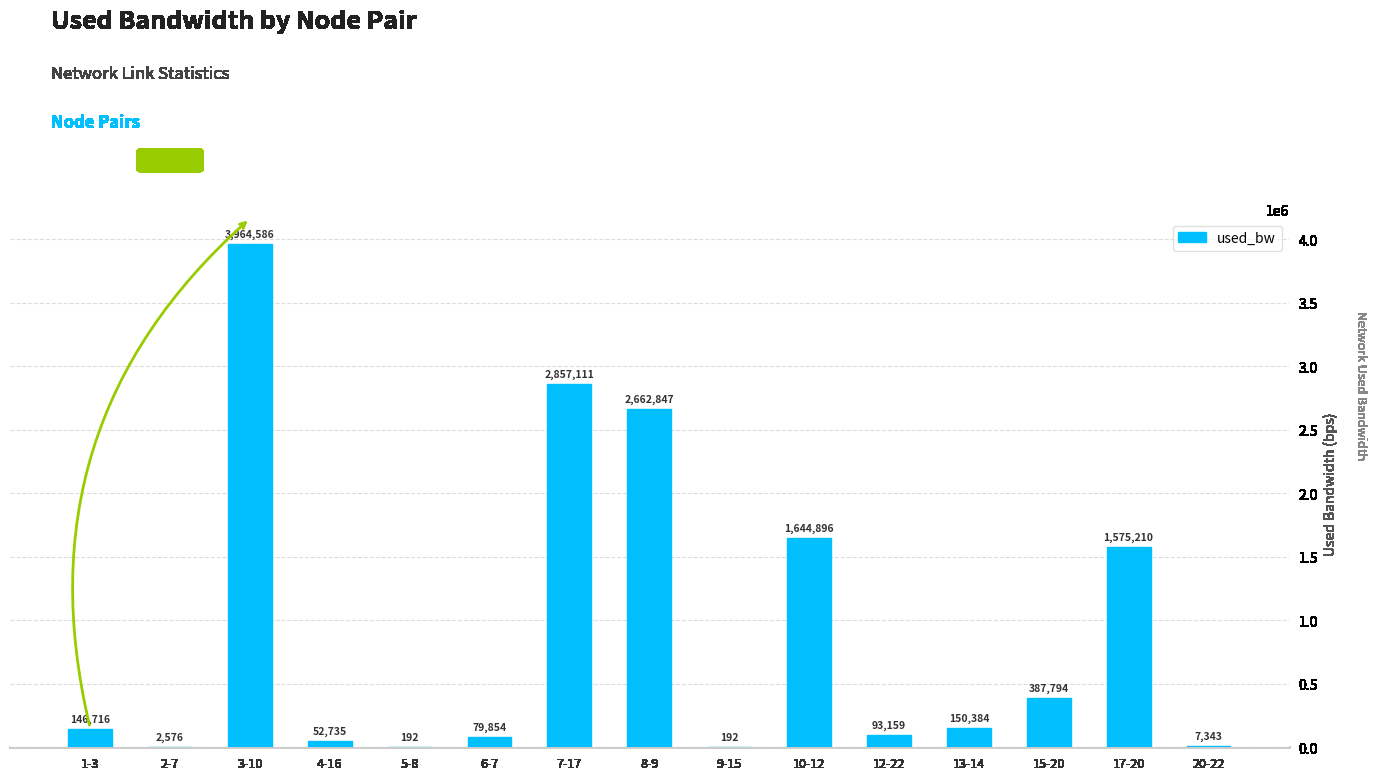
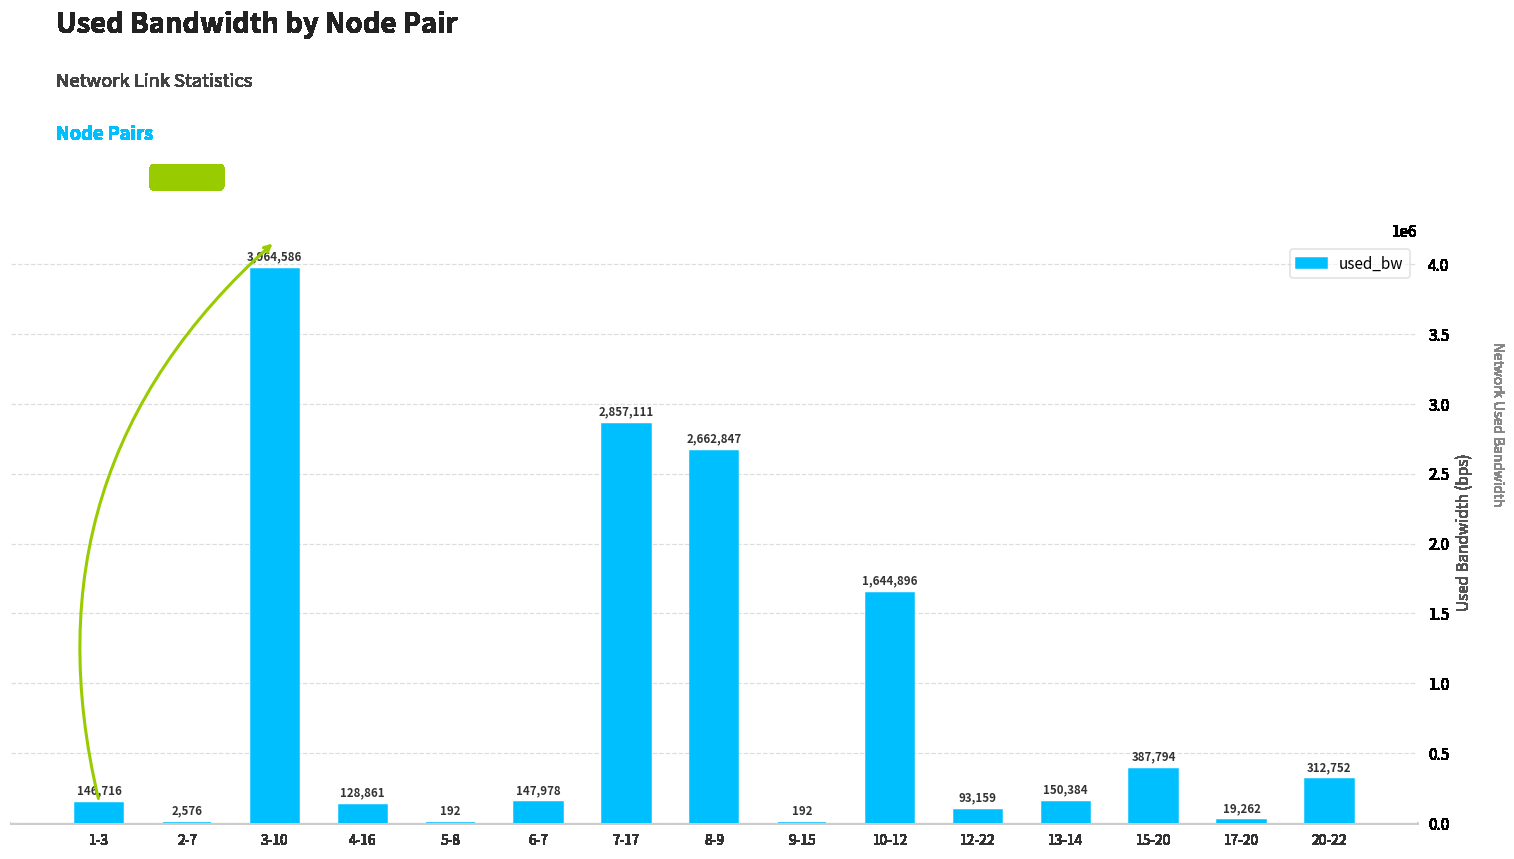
  {
    "1-3": "146,716",
    "2-7": "2,576",
    "3-10": "3,964,586",
-   "4-16": "52,735",
+   "4-16": "128,861",
    "5-8": "192",
-   "6-7": "79,854",
+   "6-7": "147,978",
    "7-17": "2,857,111",
    "8-9": "2,662,847",
    "9-15": "192",
    "10-12": "1,644,896",
    "12-22": "93,159",
    "13-14": "150,384",
    "15-20": "387,794",
-   "17-20": "1,575,210",
-   "20-22": "7,343"
+   "17-20": "19,262",
+   "20-22": "312,752"
  }
